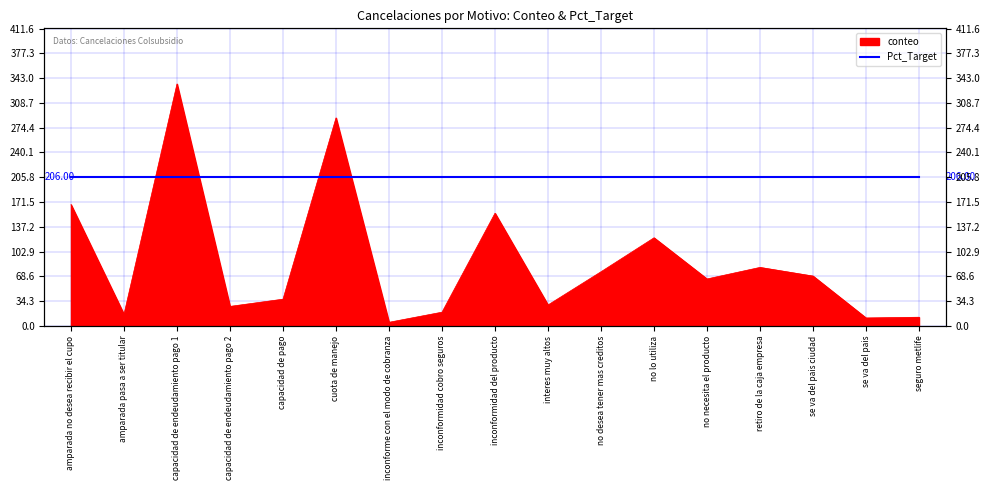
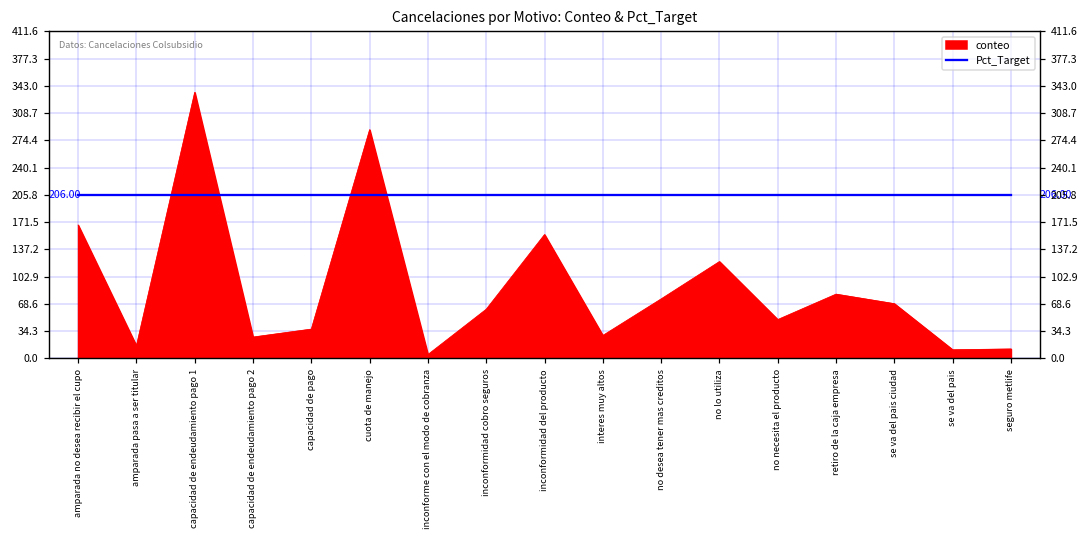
  {
    "conteo": {
      "amparada no desea recibir el cupo": 170,
      "amparada pasa a ser titular": 20,
      "capacidad de endeudamiento pago 1": 340,
      "capacidad de endeudamiento pago 2": 30,
      "capacidad de pago": 40,
      "cuota de manejo": 290,
      "inconforme con el modo de cobranza": 10,
-     "inconformidad cobro seguros": 20,
+     "inconformidad cobro seguros": 60,
      "inconformidad del producto": 160,
      "interes muy altos": 30,
      "no desea tener mas creditos": 80,
      "no lo utiliza": 120,
-     "no necesita el producto": 70,
+     "no necesita el producto": 50,
      "retiro de la caja empresa": 80,
      "se va del pais ciudad": 70,
      "se va del pais": 10,
      "seguro metlife": 10
    },
    "Pct_Target": {
      "amparada no desea recibir el cupo": 206.00
    }
  }
